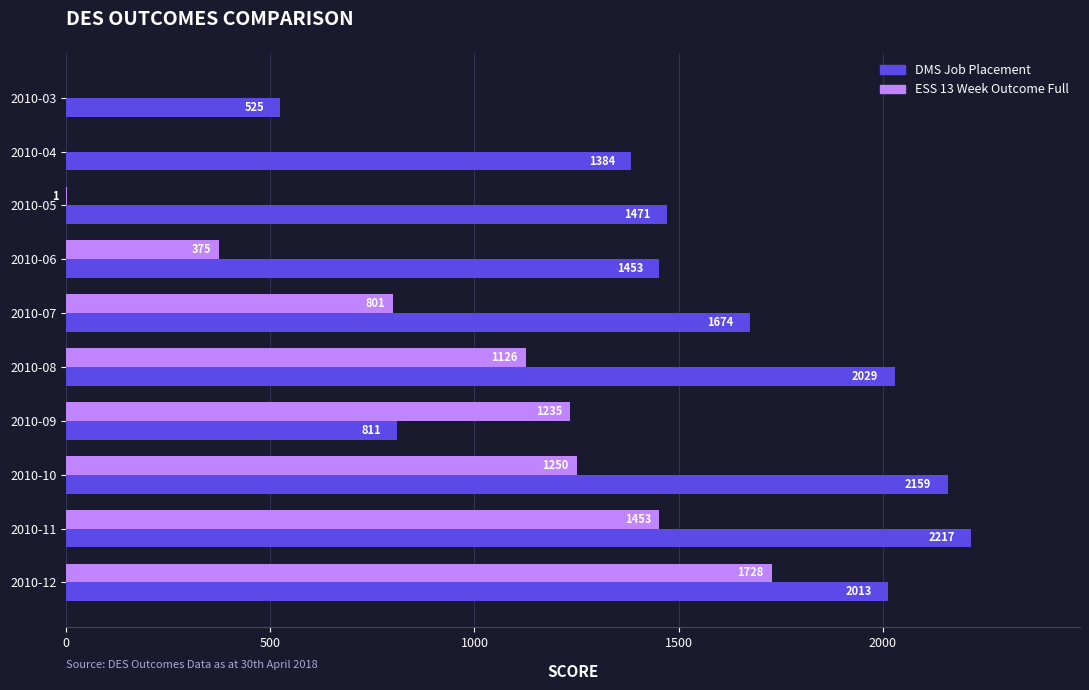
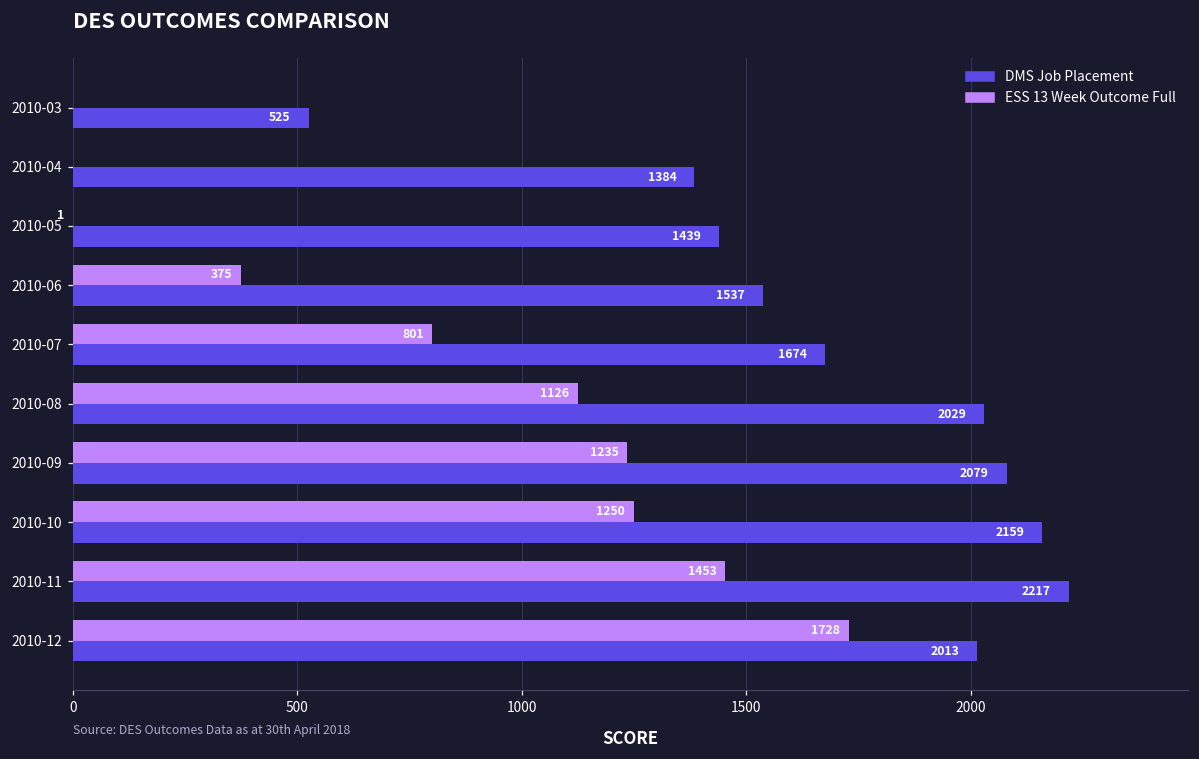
  {
    "DMS Job Placement": {
      "2010-03": 525,
      "2010-04": 1384,
-     "2010-05": 1471,
-     "2010-06": 1453,
+     "2010-05": 1439,
+     "2010-06": 1537,
      "2010-07": 1674,
      "2010-08": 2029,
-     "2010-09": 811,
+     "2010-09": 2079,
      "2010-10": 2159,
      "2010-11": 2217,
      "2010-12": 2013
    },
    "ESS 13 Week Outcome Full": {
      "2010-05": 1,
      "2010-06": 375,
      "2010-07": 801,
      "2010-08": 1126,
      "2010-09": 1235,
      "2010-10": 1250,
      "2010-11": 1453,
      "2010-12": 1728
    }
  }
